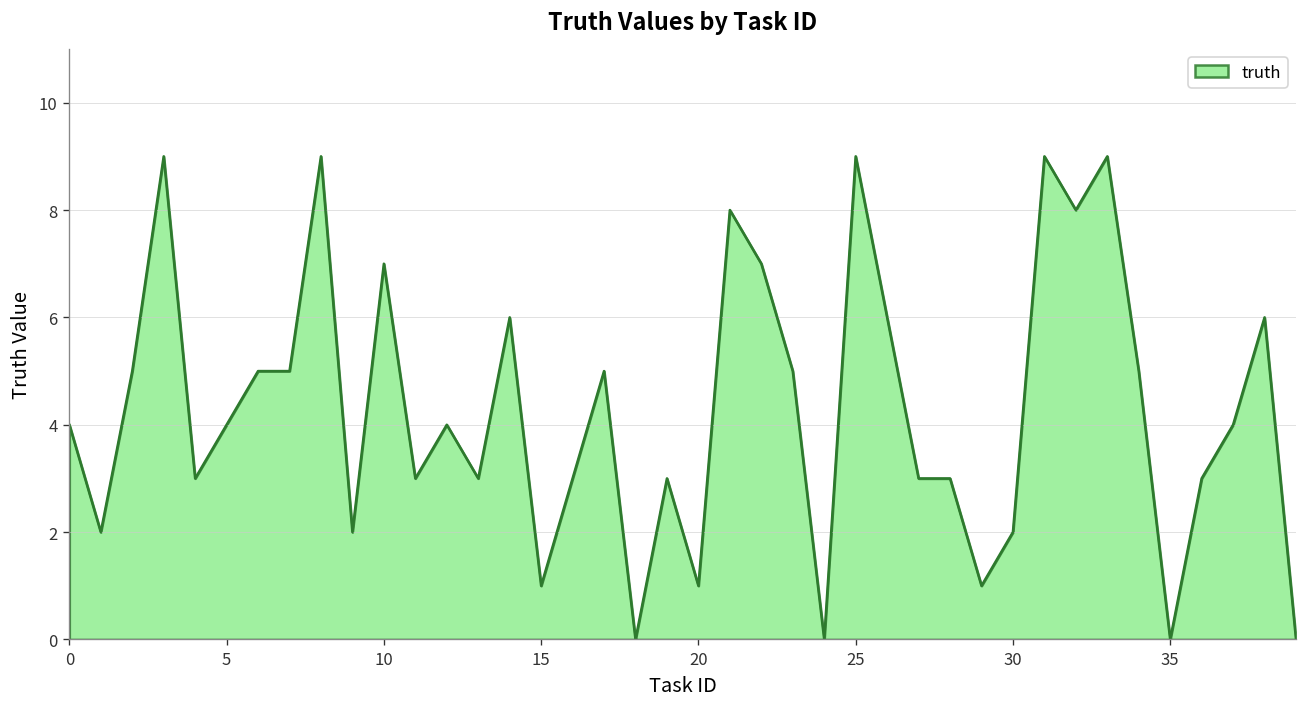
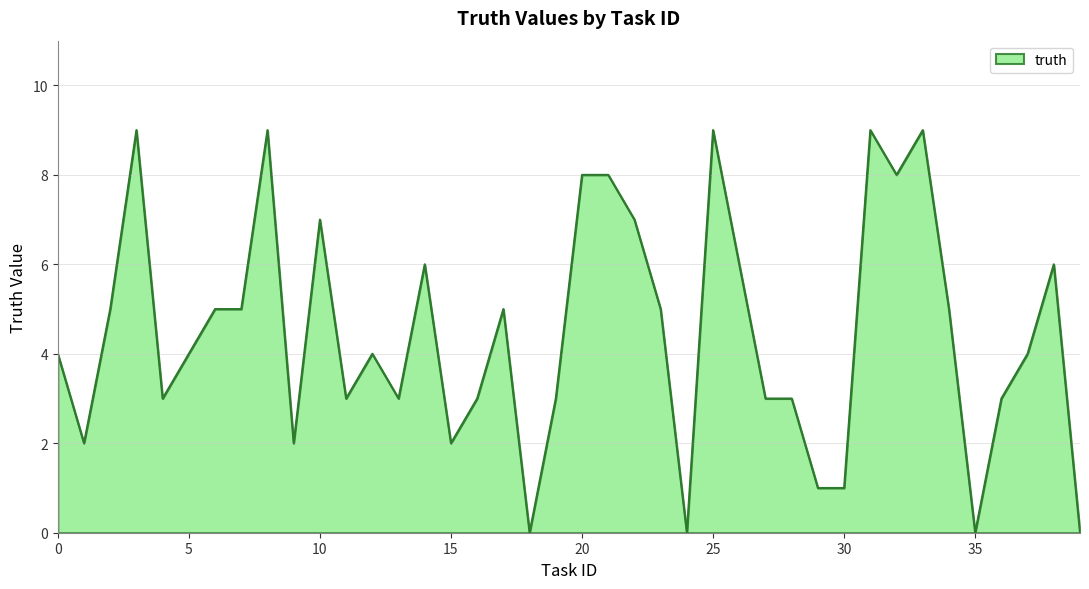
  {
    "0": 4,
    "5": 4,
    "10": 7,
-   "15": 1,
-   "20": 1,
+   "15": 2,
+   "20": 8,
    "25": 9,
-   "30": 2,
+   "30": 1,
    "35": 0
  }
